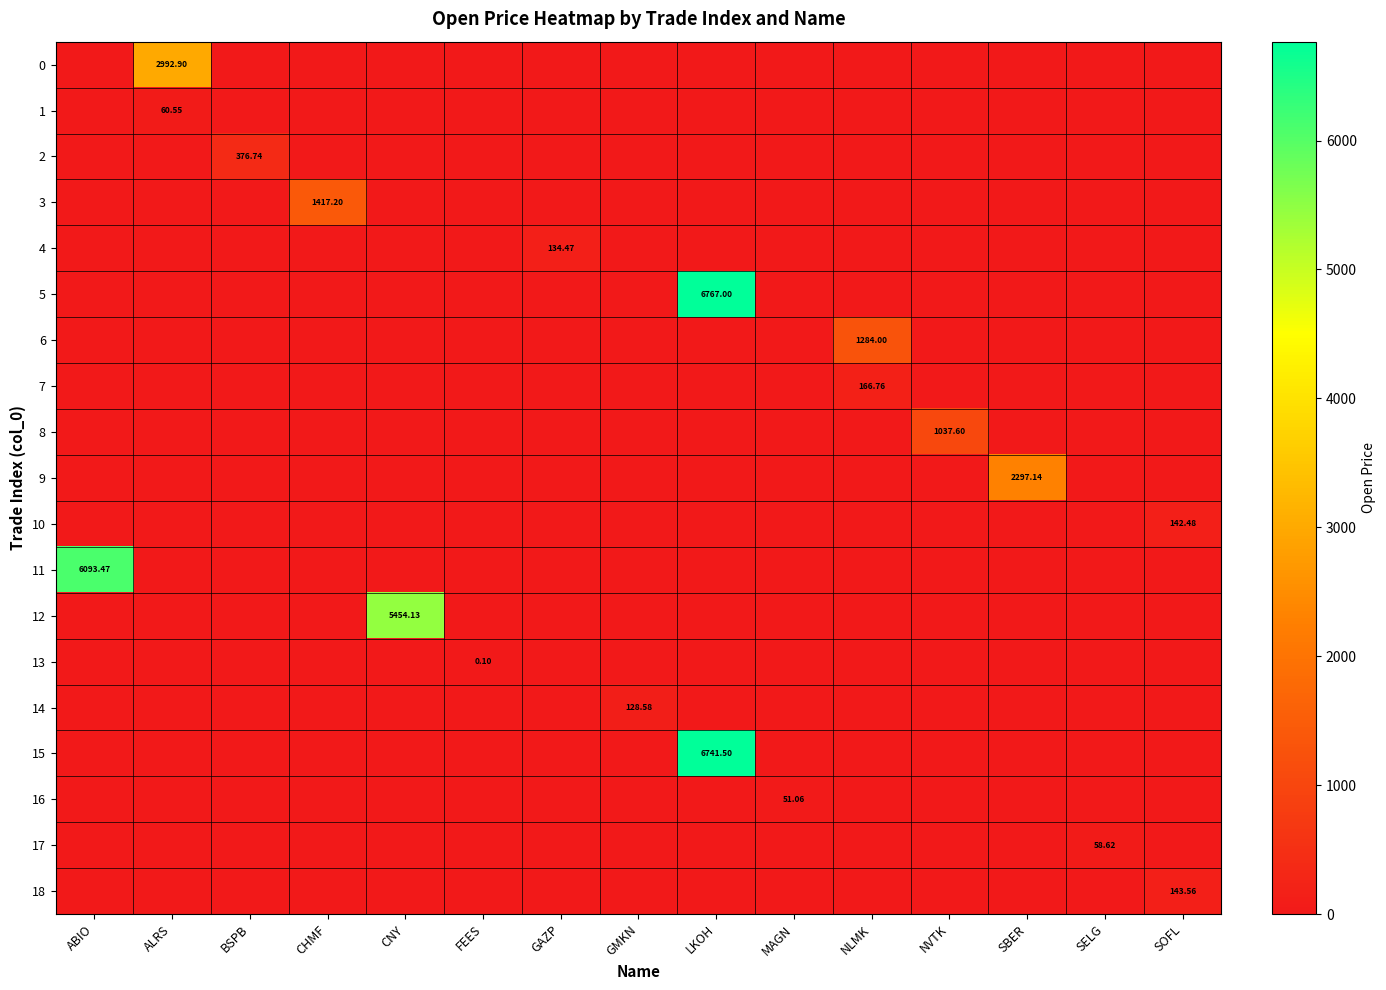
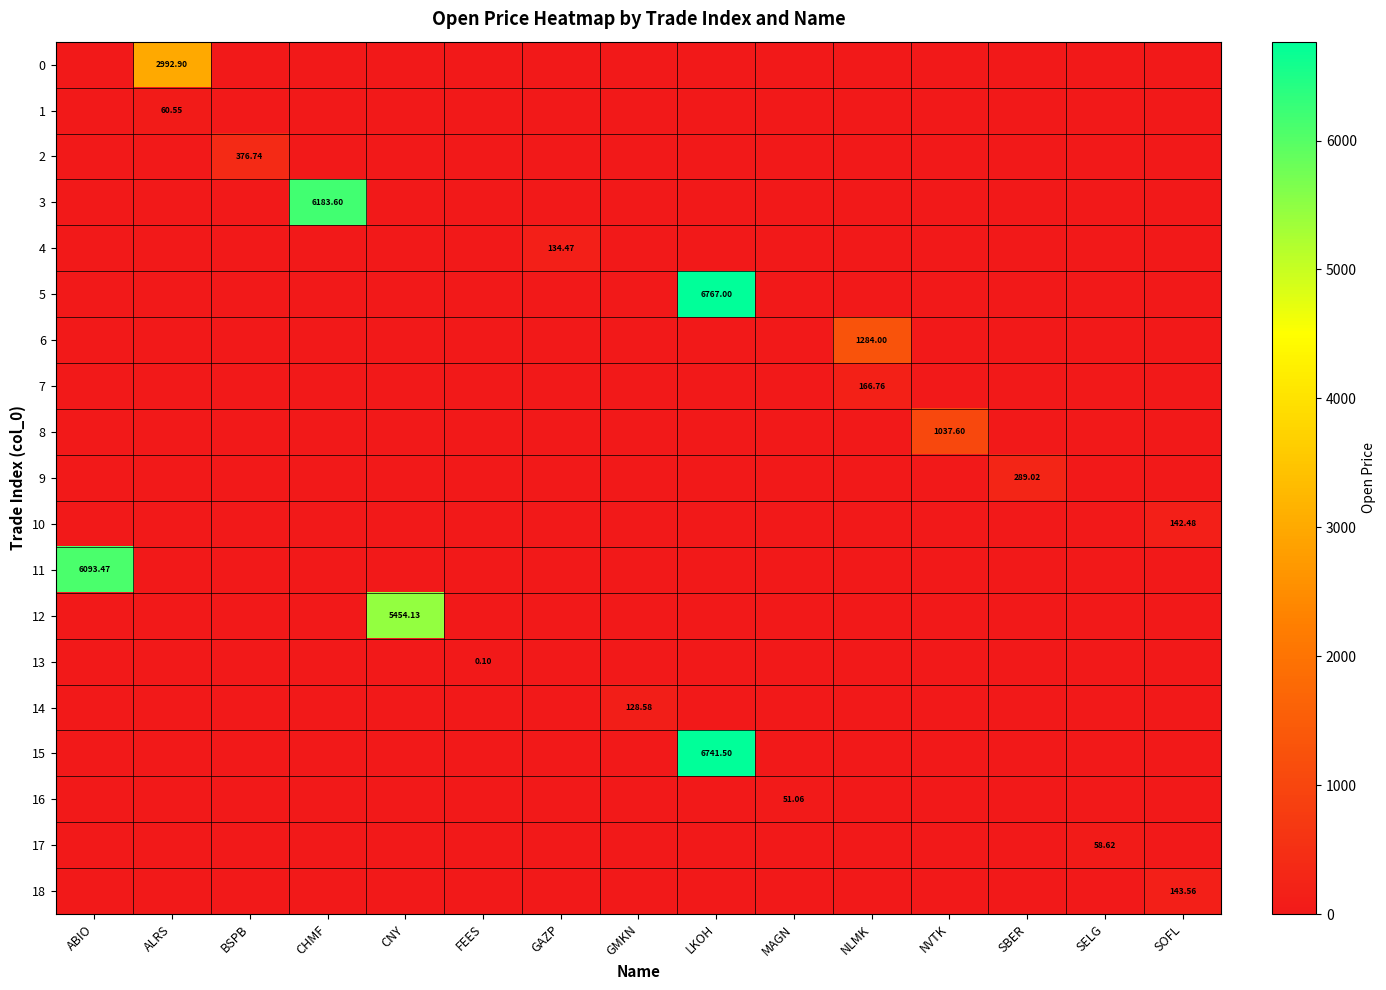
  {
    "0": {
      "ALRS": 2992.90
    },
    "1": {
      "ALRS": 60.55
    },
    "2": {
      "BSPB": 376.74
    },
    "3": {
-     "CHMF": 1417.20
+     "CHMF": 6183.60
    },
    "4": {
      "GAZP": 134.47
    },
    "5": {
      "LKOH": 6767.00
    },
    "6": {
      "NLMK": 1284.00
    },
    "7": {
      "NLMK": 166.76
    },
    "8": {
      "NVTK": 1037.60
    },
    "9": {
-     "SBER": 2297.14
+     "SBER": 289.02
    },
    "10": {
      "SOFL": 142.48
    },
    "11": {
      "ABIO": 6093.47
    },
    "12": {
      "CNY": 5454.13
    },
    "13": {
      "FEES": 0.10
    },
    "14": {
      "GMKN": 128.58
    },
    "15": {
      "LKOH": 6741.50
    },
    "16": {
      "MAGN": 51.06
    },
    "17": {
      "SELG": 58.62
    },
    "18": {
      "SOFL": 143.56
    }
  }
